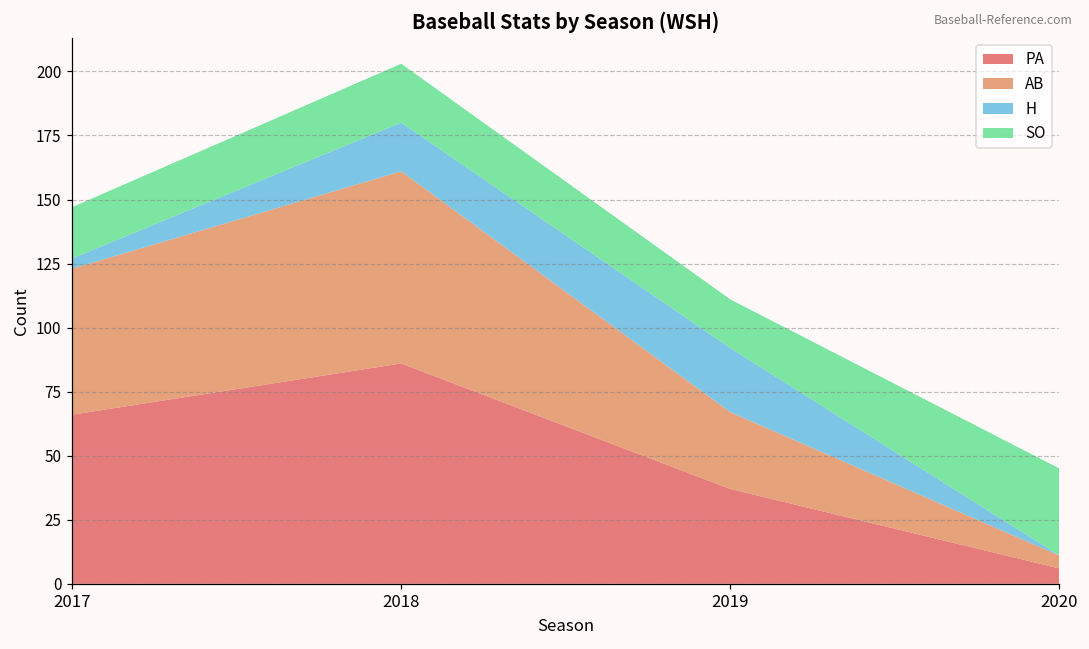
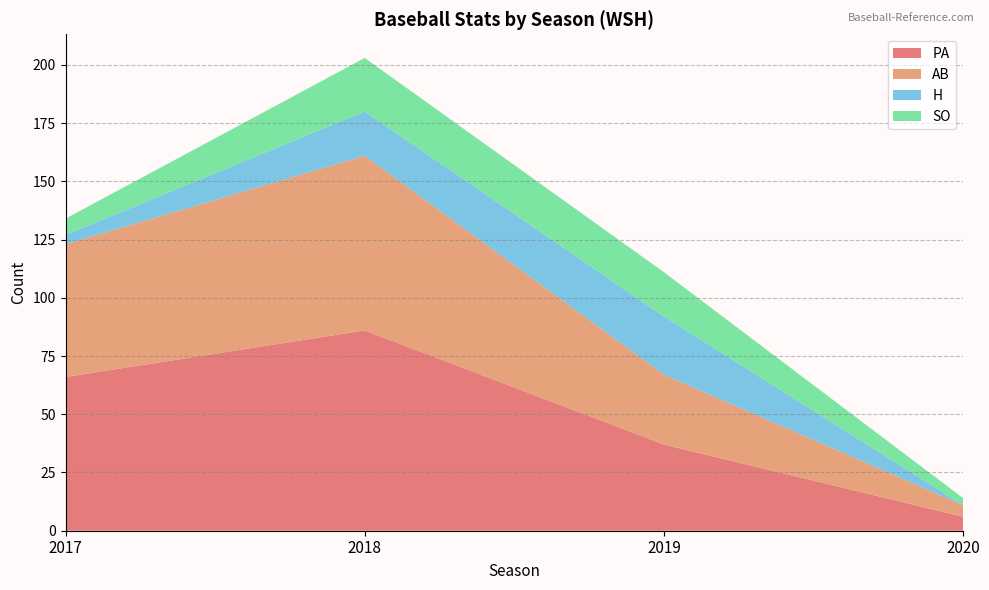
  {
    "H": {
      "2017": 4,
      "2018": 19,
      "2019": 25
    },
    "SO": {
-     "2017": 20,
+     "2017": 7,
      "2018": 23,
      "2019": 19,
-     "2020": 34
+     "2020": 3
    }
  }
